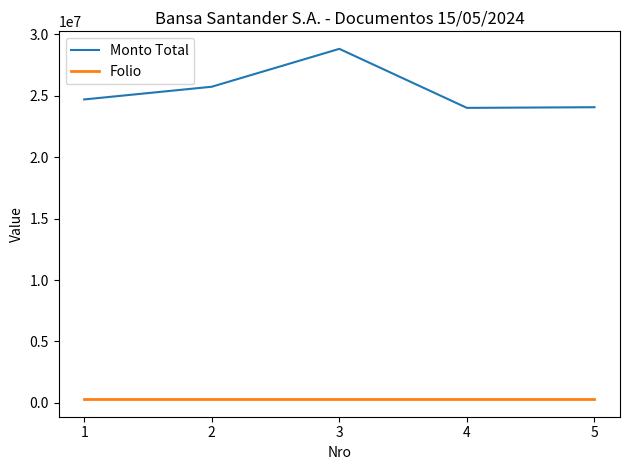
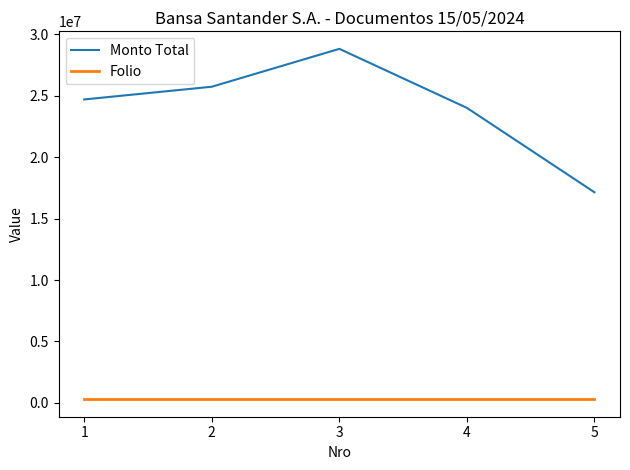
  {
    "Monto Total": {
      "1": 24700000,
      "2": 25700000,
      "3": 28800000,
      "4": 24000000,
-     "5": 24100000
+     "5": 17100000
    },
    "Folio": {
      "1": 300000,
      "2": 300000,
      "3": 300000,
      "4": 300000,
      "5": 300000
    }
  }
